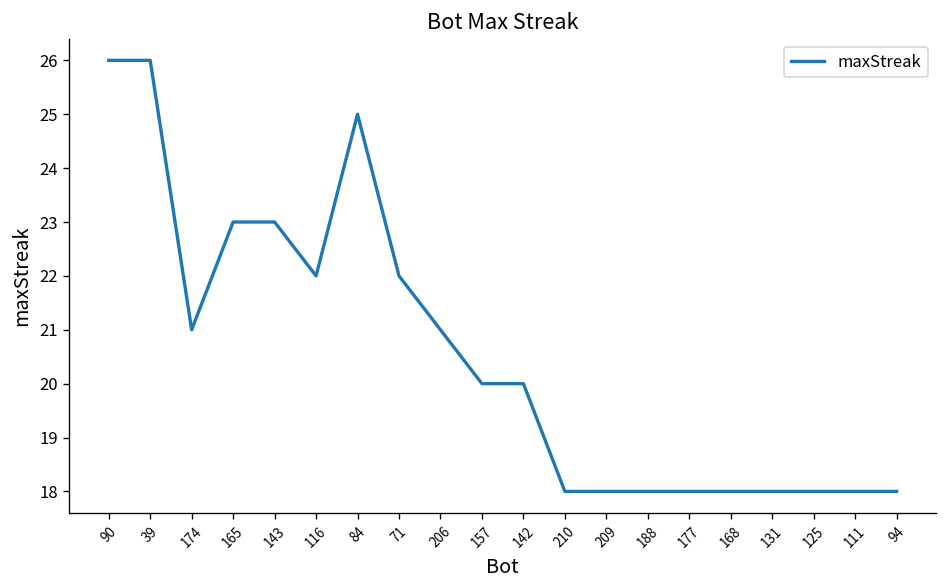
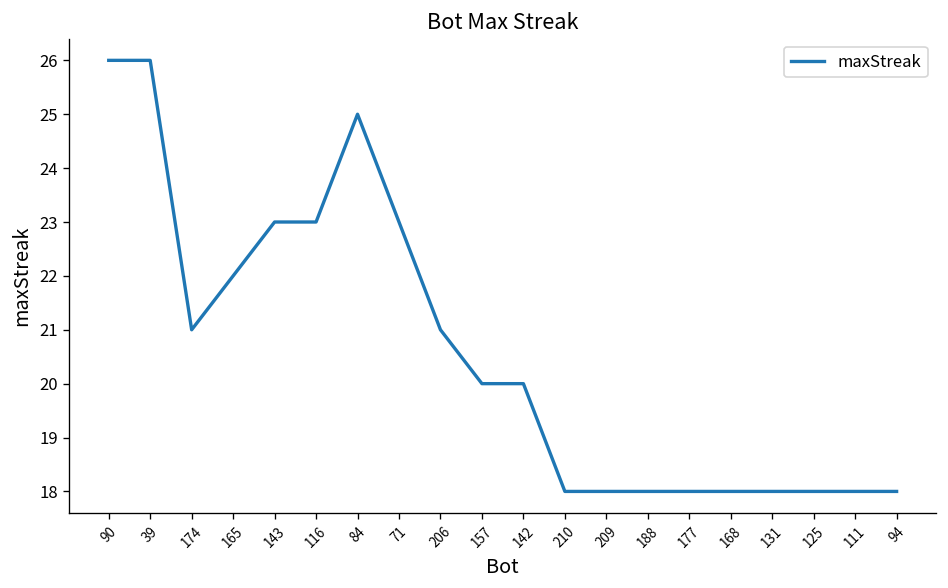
  {
    "90": 26,
    "39": 26,
    "174": 21,
-   "165": 23,
+   "165": 22,
    "143": 23,
-   "116": 22,
+   "116": 23,
    "84": 25,
-   "71": 22,
+   "71": 23,
    "206": 21,
    "157": 20,
    "142": 20,
    "210": 18,
    "209": 18,
    "188": 18,
    "177": 18,
    "168": 18,
    "131": 18,
    "125": 18,
    "111": 18,
    "94": 18
  }
